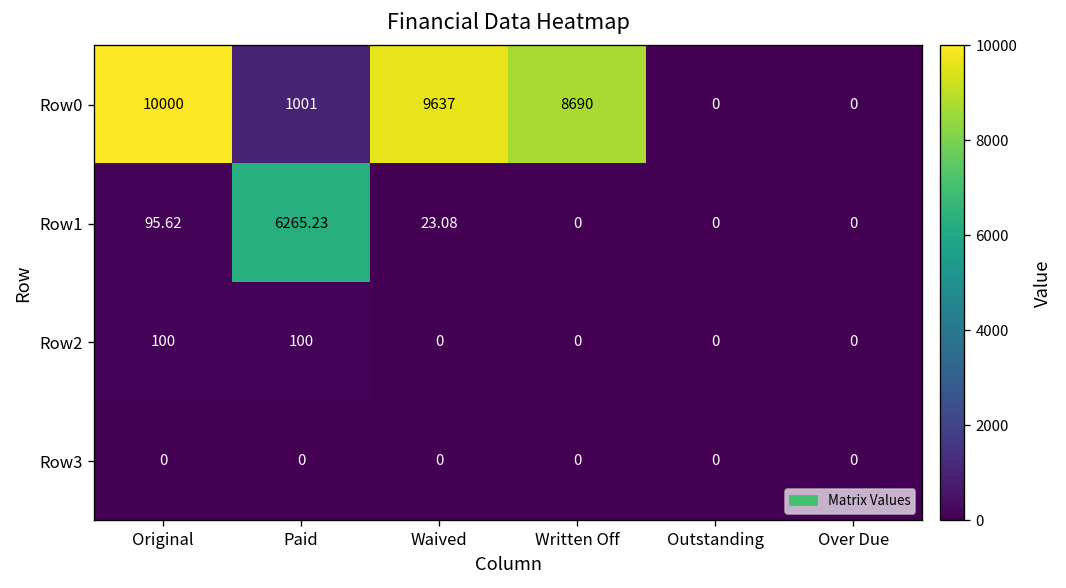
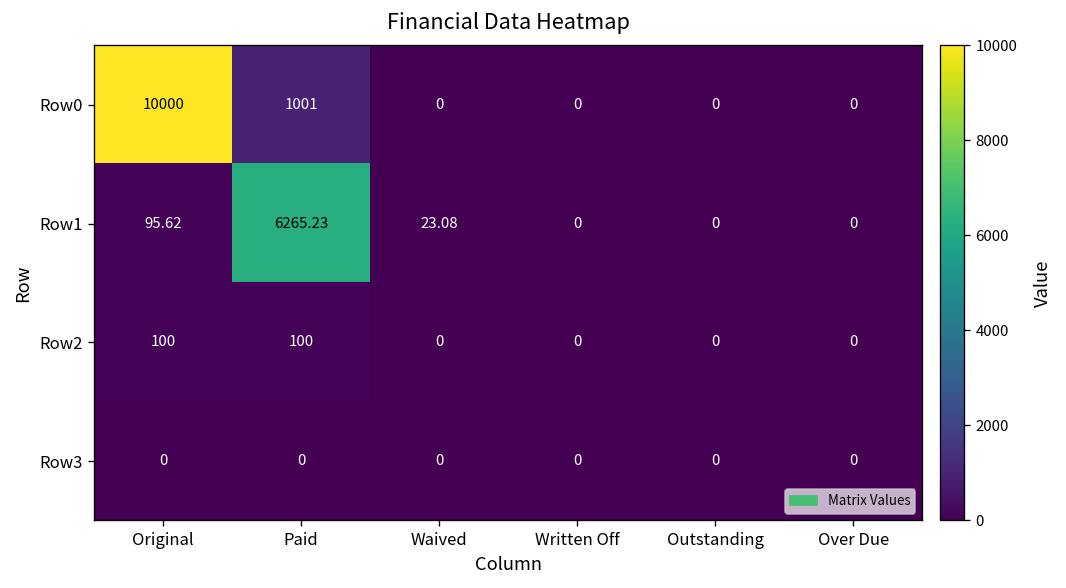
  {
    "Row0": {
      "Original": 10000,
      "Paid": 1001,
-     "Waived": 9637,
-     "Written Off": 8690,
+     "Waived": 0,
+     "Written Off": 0,
      "Outstanding": 0,
      "Over Due": 0
    },
    "Row1": {
      "Original": 95.62,
      "Paid": 6265.23,
      "Waived": 23.08,
      "Written Off": 0,
      "Outstanding": 0,
      "Over Due": 0
    },
    "Row2": {
      "Original": 100,
      "Paid": 100,
      "Waived": 0,
      "Written Off": 0,
      "Outstanding": 0,
      "Over Due": 0
    },
    "Row3": {
      "Original": 0,
      "Paid": 0,
      "Waived": 0,
      "Written Off": 0,
      "Outstanding": 0,
      "Over Due": 0
    }
  }
